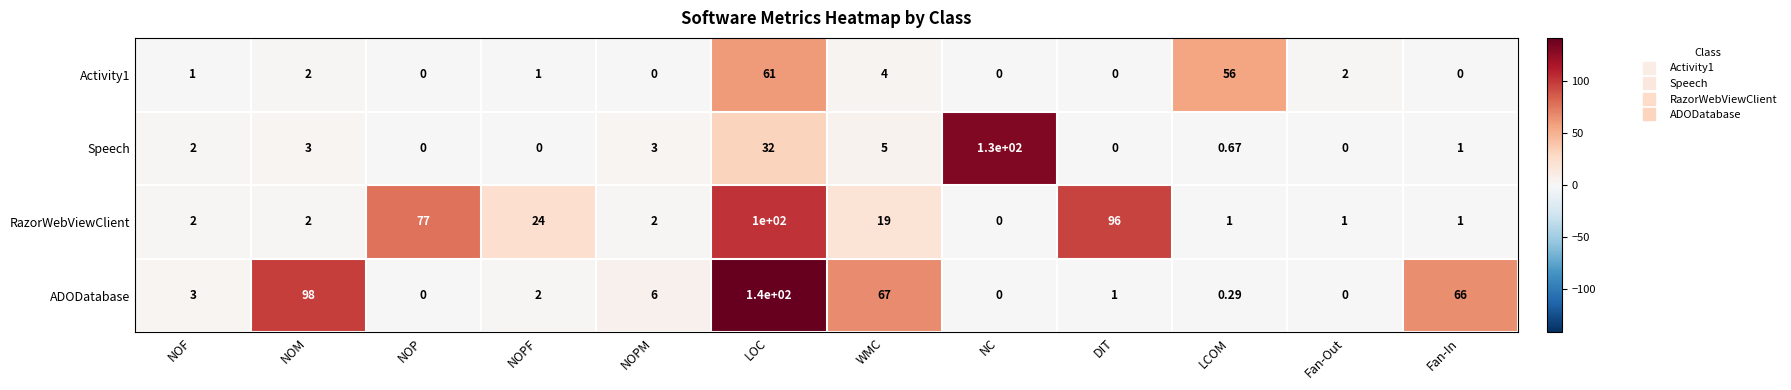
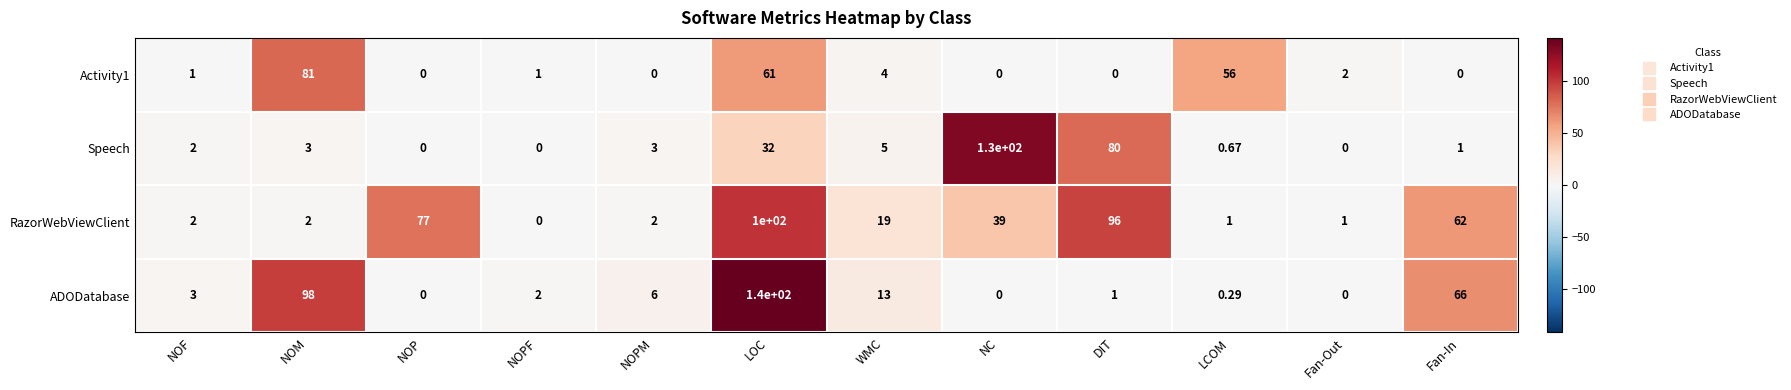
  {
    "Activity1": {
      "NOF": "1",
-     "NOM": "2",
+     "NOM": "81",
      "NOP": "0",
      "NOPF": "1",
      "NOPM": "0",
      "LOC": "61",
      "WMC": "4",
      "NC": "0",
      "DIT": "0",
      "LCOM": "56",
      "Fan-Out": "2",
      "Fan-In": "0"
    },
    "Speech": {
      "NOF": "2",
      "NOM": "3",
      "NOP": "0",
      "NOPF": "0",
      "NOPM": "3",
      "LOC": "32",
      "WMC": "5",
      "NC": "1.3e+02",
-     "DIT": "0",
+     "DIT": "80",
      "LCOM": "0.67",
      "Fan-Out": "0",
      "Fan-In": "1"
    },
    "RazorWebViewClient": {
      "NOF": "2",
      "NOM": "2",
      "NOP": "77",
-     "NOPF": "24",
+     "NOPF": "0",
      "NOPM": "2",
      "LOC": "1e+02",
      "WMC": "19",
-     "NC": "0",
+     "NC": "39",
      "DIT": "96",
      "LCOM": "1",
      "Fan-Out": "1",
-     "Fan-In": "1"
+     "Fan-In": "62"
    },
    "ADODatabase": {
      "NOF": "3",
      "NOM": "98",
      "NOP": "0",
      "NOPF": "2",
      "NOPM": "6",
      "LOC": "1.4e+02",
-     "WMC": "67",
+     "WMC": "13",
      "NC": "0",
      "DIT": "1",
      "LCOM": "0.29",
      "Fan-Out": "0",
      "Fan-In": "66"
    }
  }
